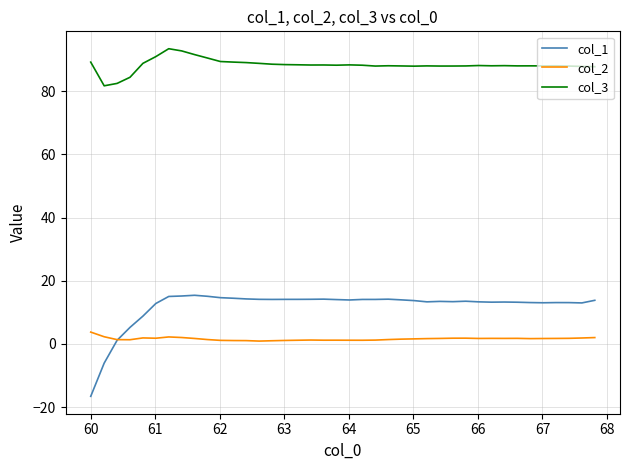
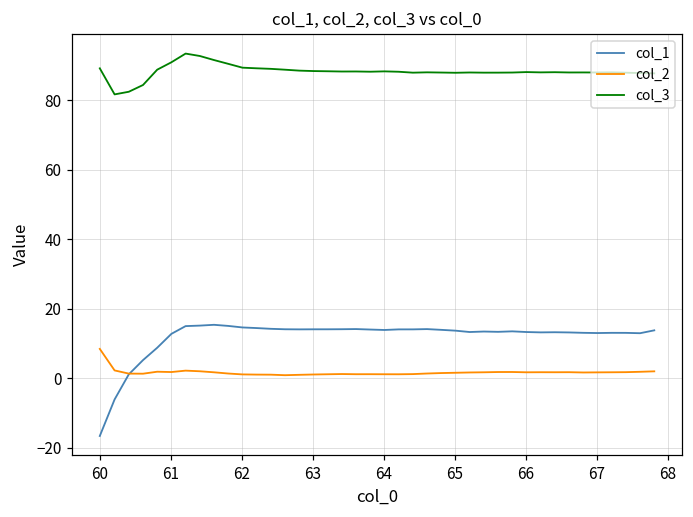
  {
    "col_1": {
      "60": -17
    },
    "col_2": {
-     "60": 4
+     "60": 8
    },
    "col_3": {
      "60": 89
    }
  }
